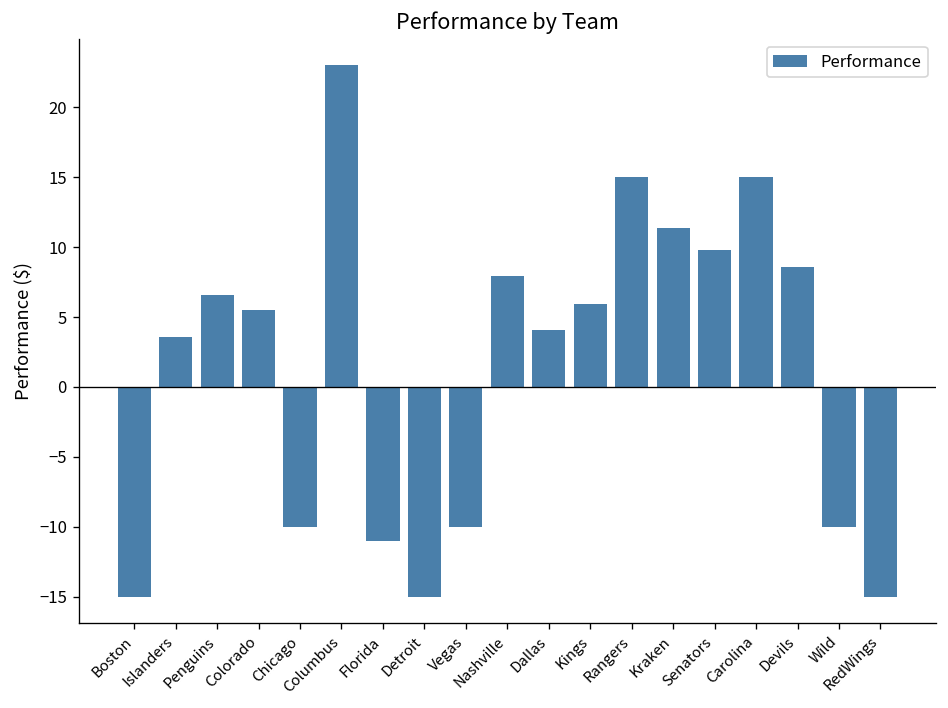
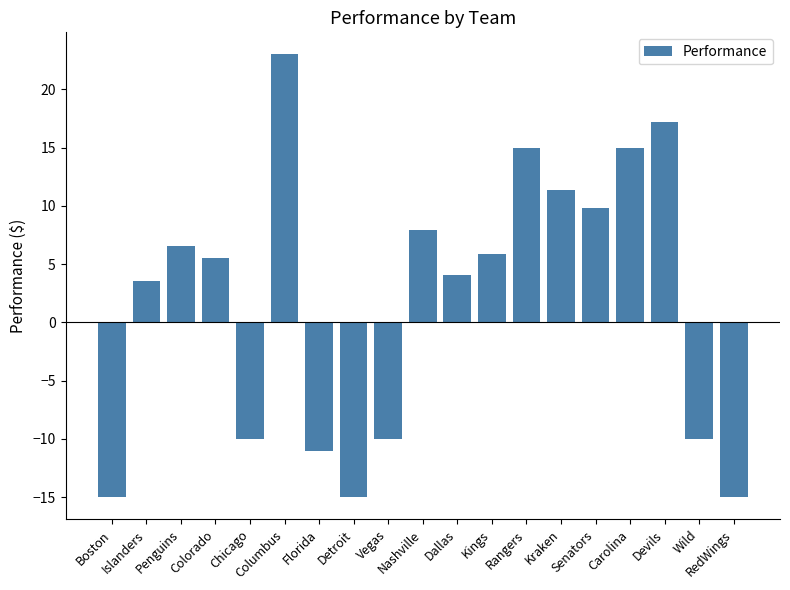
  {
    "Boston": -15.0,
    "Islanders": 3.6,
    "Penguins": 6.6,
    "Colorado": 5.5,
    "Chicago": -10.0,
    "Columbus": 23.0,
    "Florida": -11.0,
    "Detroit": -15.0,
    "Vegas": -10.0,
    "Nashville": 7.9,
    "Dallas": 4.1,
    "Kings": 5.9,
    "Rangers": 15.0,
    "Kraken": 11.4,
    "Senators": 9.8,
    "Carolina": 15.0,
-   "Devils": 8.6,
+   "Devils": 17.2,
    "Wild": -10.0,
    "RedWings": -15.0
  }
